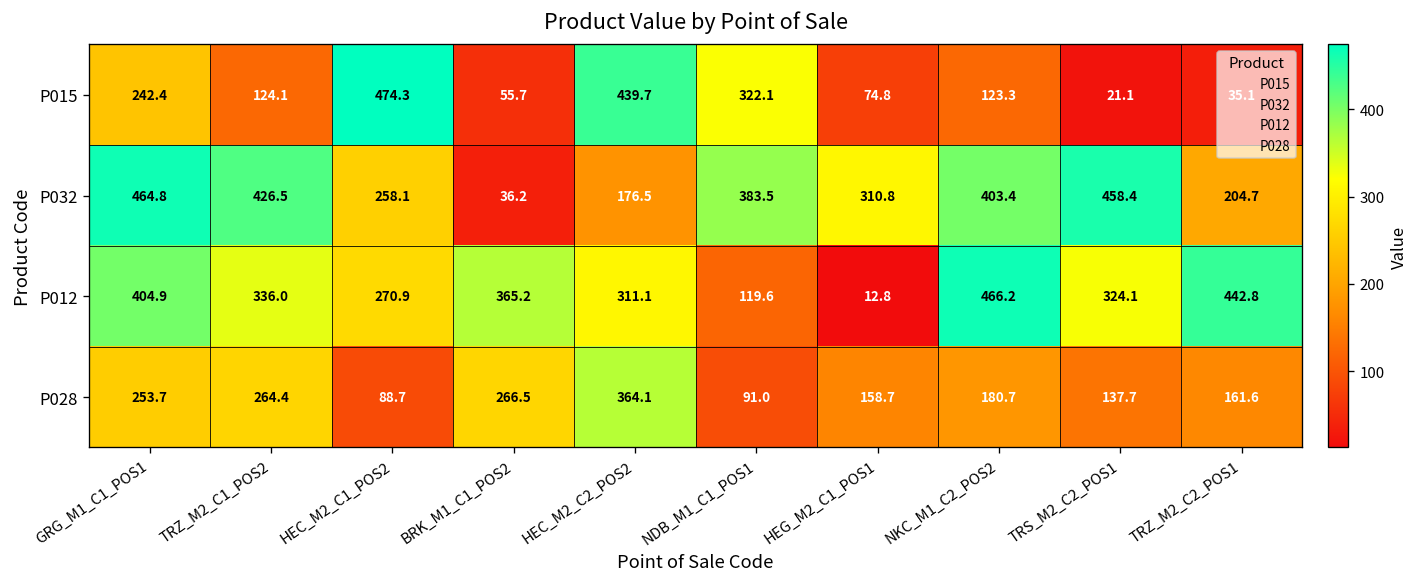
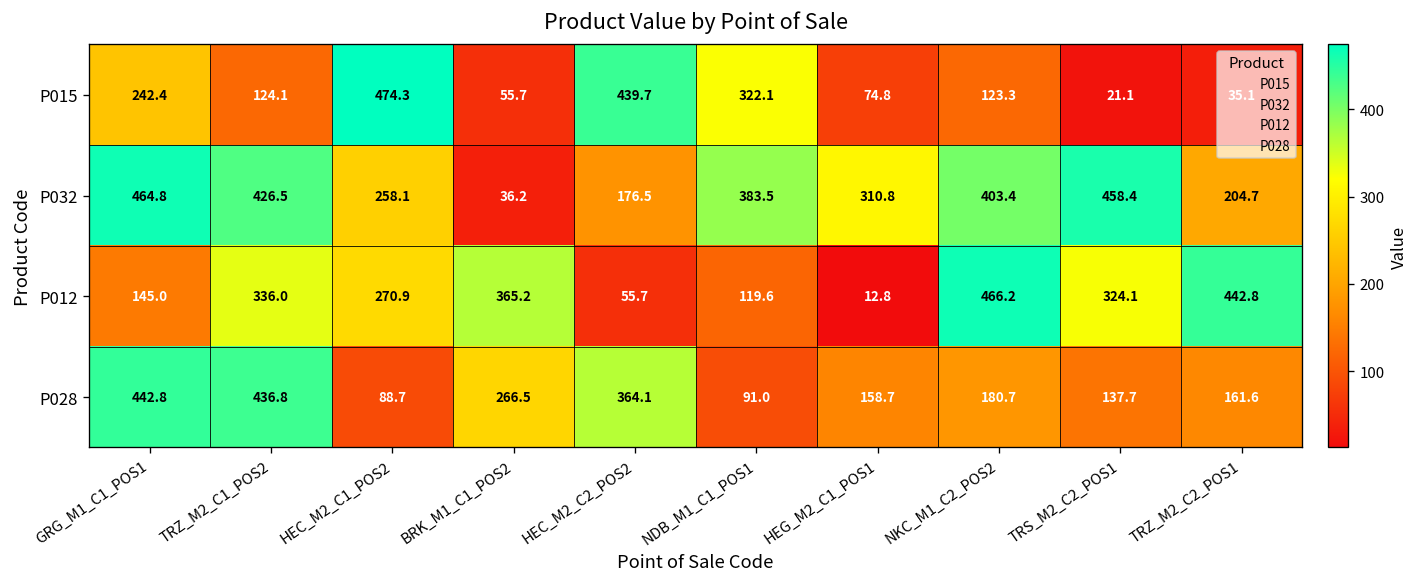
  {
    "P015": {
      "GRG_M1_C1_POS1": 242.4,
      "TRZ_M2_C1_POS2": 124.1,
      "HEC_M2_C1_POS2": 474.3,
      "BRK_M1_C1_POS2": 55.7,
      "HEC_M2_C2_POS2": 439.7,
      "NDB_M1_C1_POS1": 322.1,
      "HEG_M2_C1_POS1": 74.8,
      "NKC_M1_C2_POS2": 123.3,
      "TRS_M2_C2_POS1": 21.1
    },
    "P032": {
      "GRG_M1_C1_POS1": 464.8,
      "TRZ_M2_C1_POS2": 426.5,
      "HEC_M2_C1_POS2": 258.1,
      "BRK_M1_C1_POS2": 36.2,
      "HEC_M2_C2_POS2": 176.5,
      "NDB_M1_C1_POS1": 383.5,
      "HEG_M2_C1_POS1": 310.8,
      "NKC_M1_C2_POS2": 403.4,
      "TRS_M2_C2_POS1": 458.4,
      "TRZ_M2_C2_POS1": 204.7
    },
    "P012": {
-     "GRG_M1_C1_POS1": 404.9,
+     "GRG_M1_C1_POS1": 145.0,
      "TRZ_M2_C1_POS2": 336.0,
      "HEC_M2_C1_POS2": 270.9,
      "BRK_M1_C1_POS2": 365.2,
-     "HEC_M2_C2_POS2": 311.1,
+     "HEC_M2_C2_POS2": 55.7,
      "NDB_M1_C1_POS1": 119.6,
      "HEG_M2_C1_POS1": 12.8,
      "NKC_M1_C2_POS2": 466.2,
      "TRS_M2_C2_POS1": 324.1,
      "TRZ_M2_C2_POS1": 442.8
    },
    "P028": {
-     "GRG_M1_C1_POS1": 253.7,
-     "TRZ_M2_C1_POS2": 264.4,
+     "GRG_M1_C1_POS1": 442.8,
+     "TRZ_M2_C1_POS2": 436.8,
      "HEC_M2_C1_POS2": 88.7,
      "BRK_M1_C1_POS2": 266.5,
      "HEC_M2_C2_POS2": 364.1,
      "NDB_M1_C1_POS1": 91.0,
      "HEG_M2_C1_POS1": 158.7,
      "NKC_M1_C2_POS2": 180.7,
      "TRS_M2_C2_POS1": 137.7,
      "TRZ_M2_C2_POS1": 161.6
    }
  }
